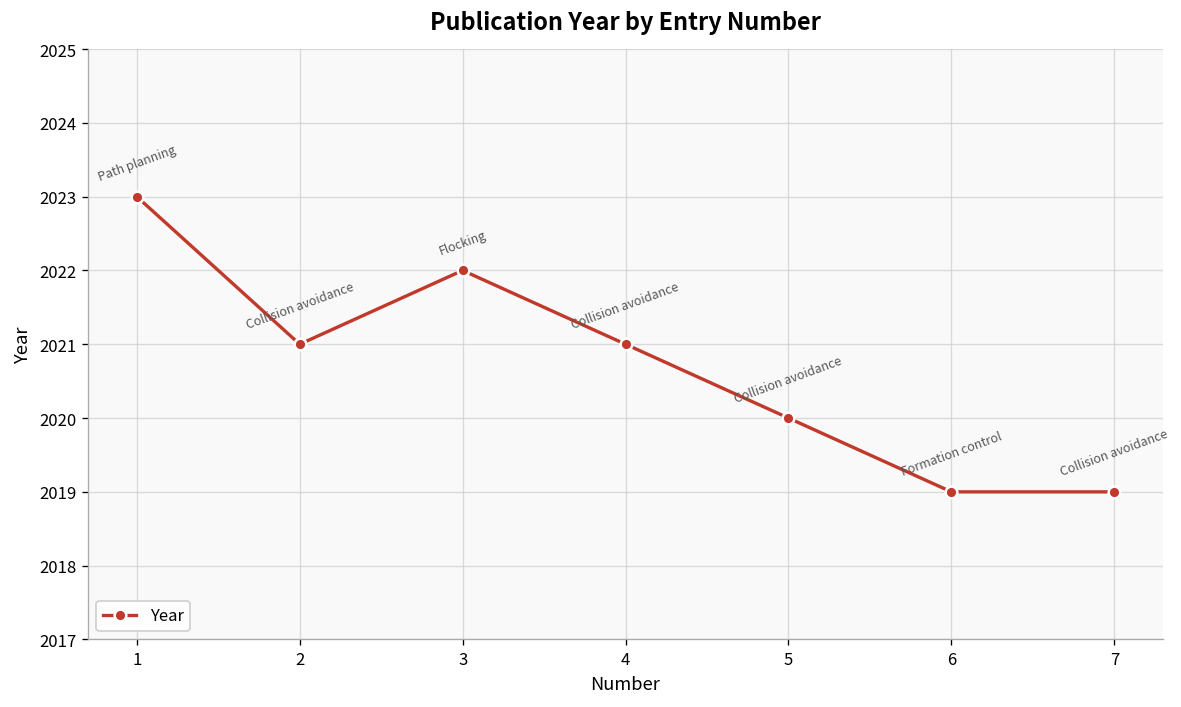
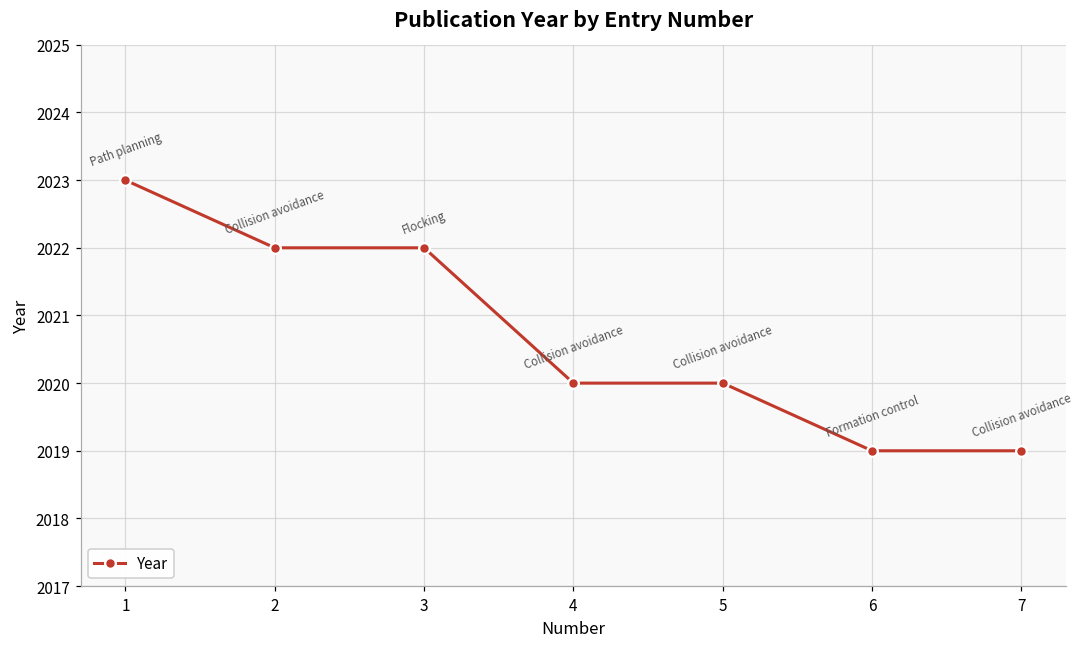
  {
    "1": 2023,
-   "2": 2021,
+   "2": 2022,
    "3": 2022,
-   "4": 2021,
+   "4": 2020,
    "5": 2020,
    "6": 2019,
    "7": 2019
  }
